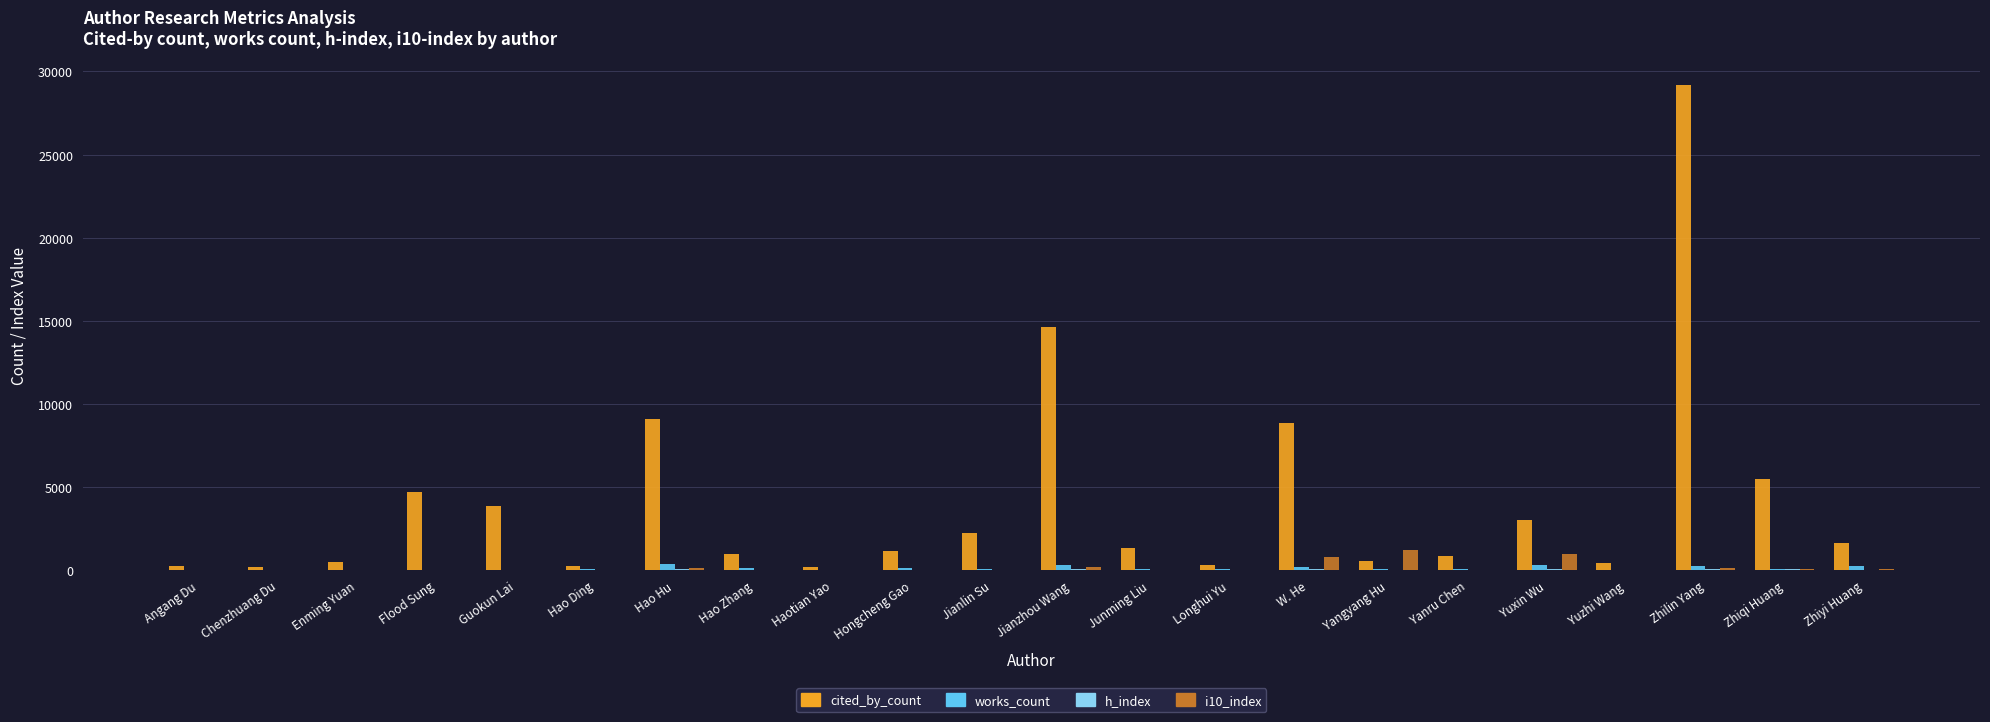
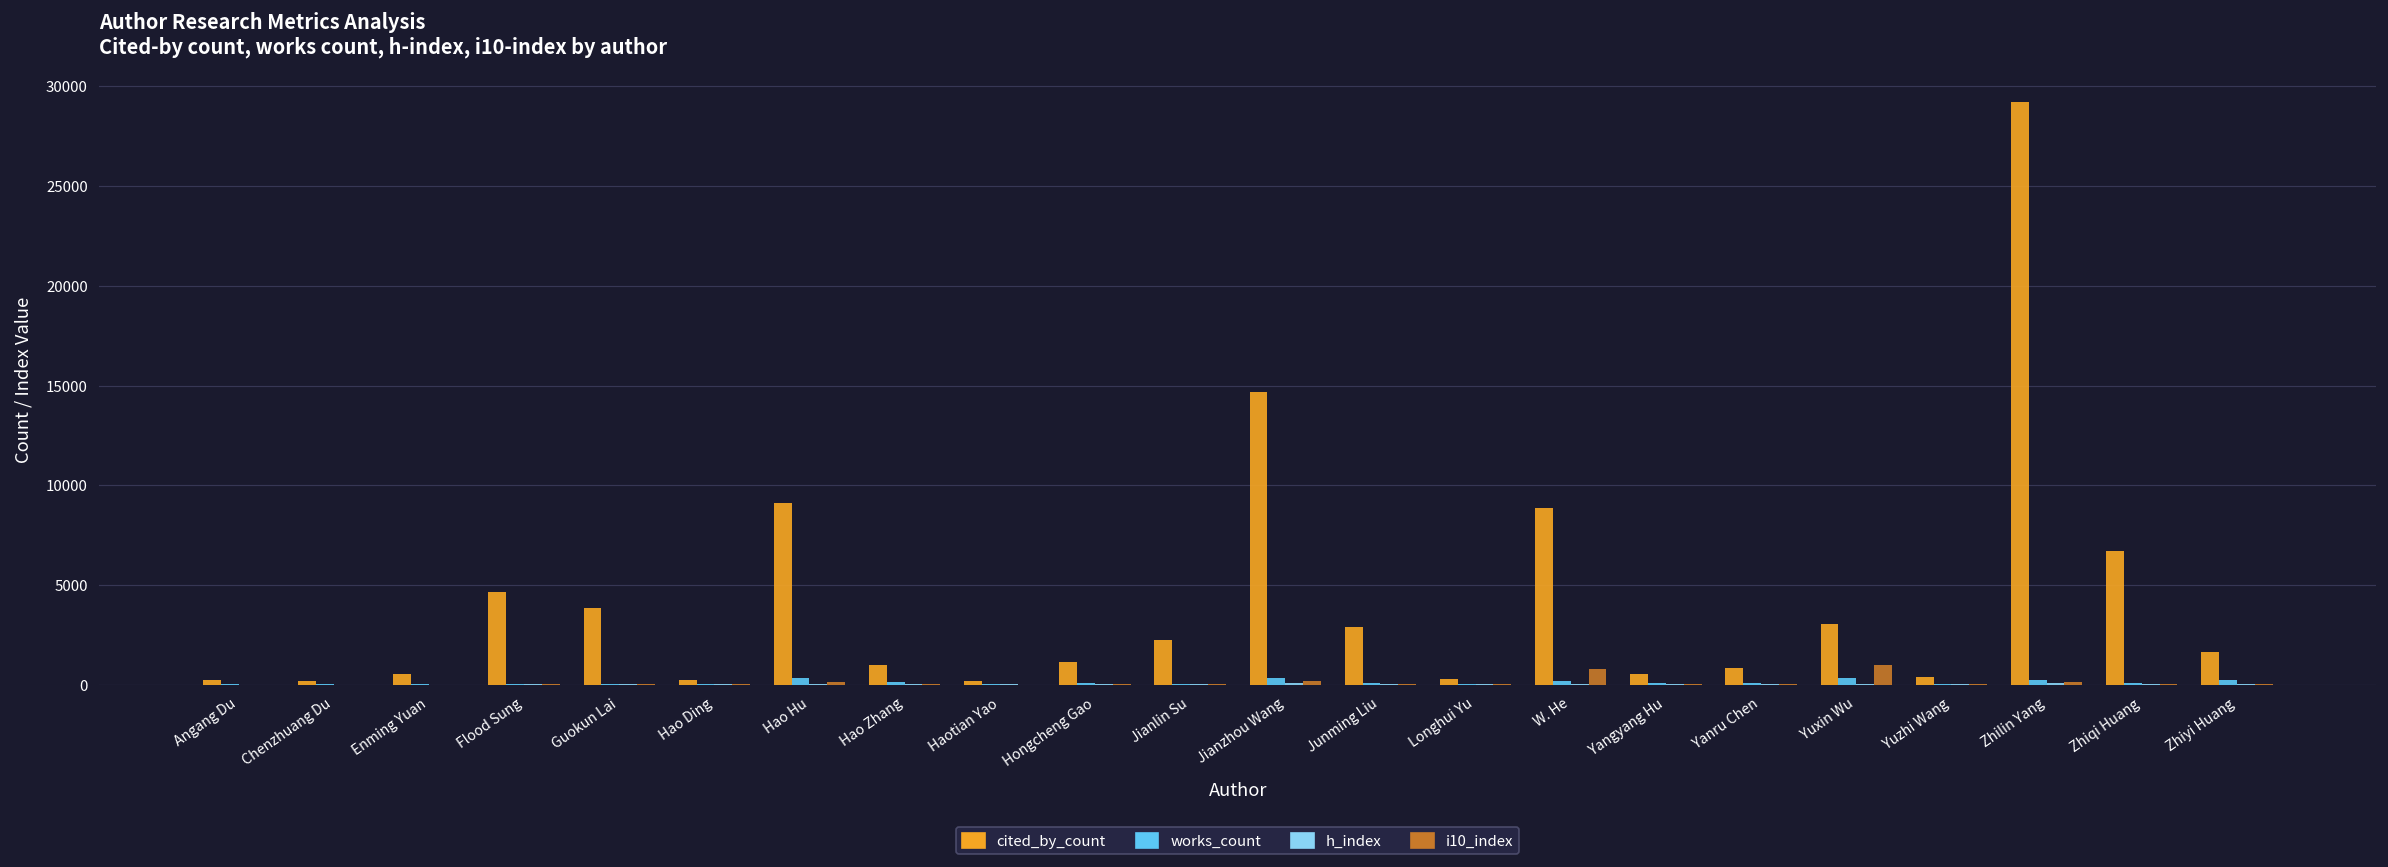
  {
    "cited_by_count": {
      "Angang Du": 200,
      "Chenzhuang Du": 200,
      "Enming Yuan": 500,
      "Flood Sung": 4700,
      "Guokun Lai": 3800,
      "Hao Ding": 200,
      "Hao Hu": 9100,
      "Hao Zhang": 1000,
      "Haotian Yao": 200,
      "Hongcheng Gao": 1100,
      "Jianlin Su": 2200,
      "Jianzhou Wang": 14700,
-     "Junming Liu": 1300,
+     "Junming Liu": 2900,
      "Longhui Yu": 300,
      "W. He": 8800,
      "Yangyang Hu": 500,
      "Yanru Chen": 800,
      "Yuxin Wu": 3000,
      "Yuzhi Wang": 400,
      "Zhilin Yang": 29200,
-     "Zhiqi Huang": 5500,
+     "Zhiqi Huang": 6700,
      "Zhiyi Huang": 1600
    },
    "i10_index": {
      "Jianzhou Wang": 200,
      "W. He": 800,
-     "Yangyang Hu": 1200,
+     "Yangyang Hu": 0,
      "Yuxin Wu": 1000
    }
  }
